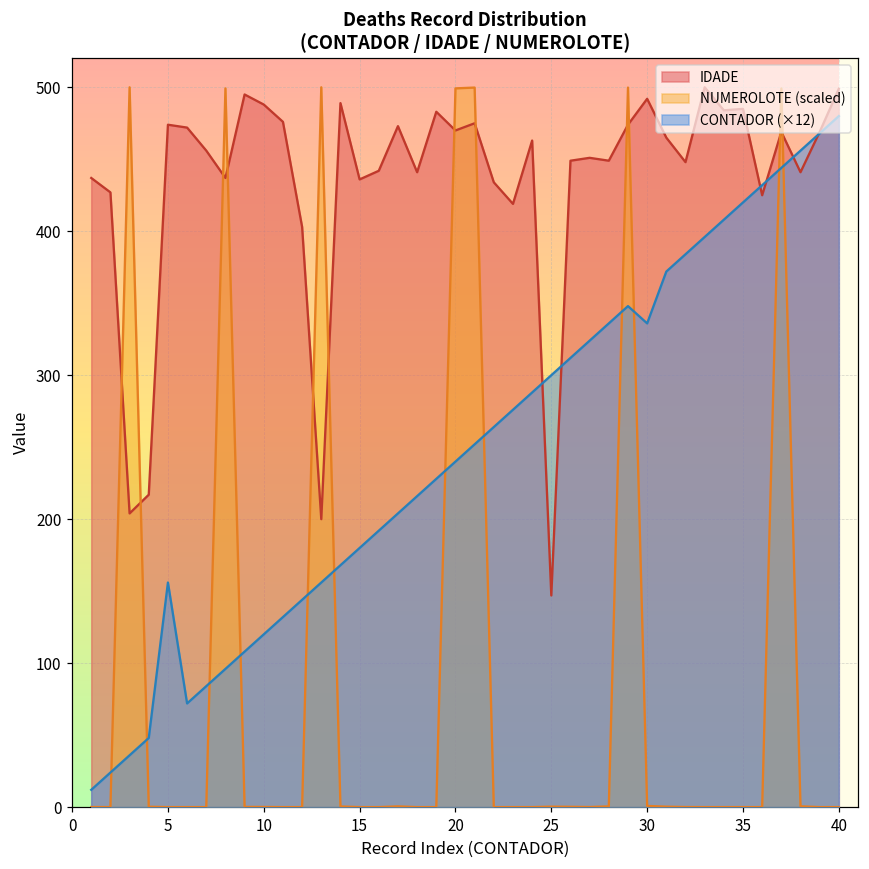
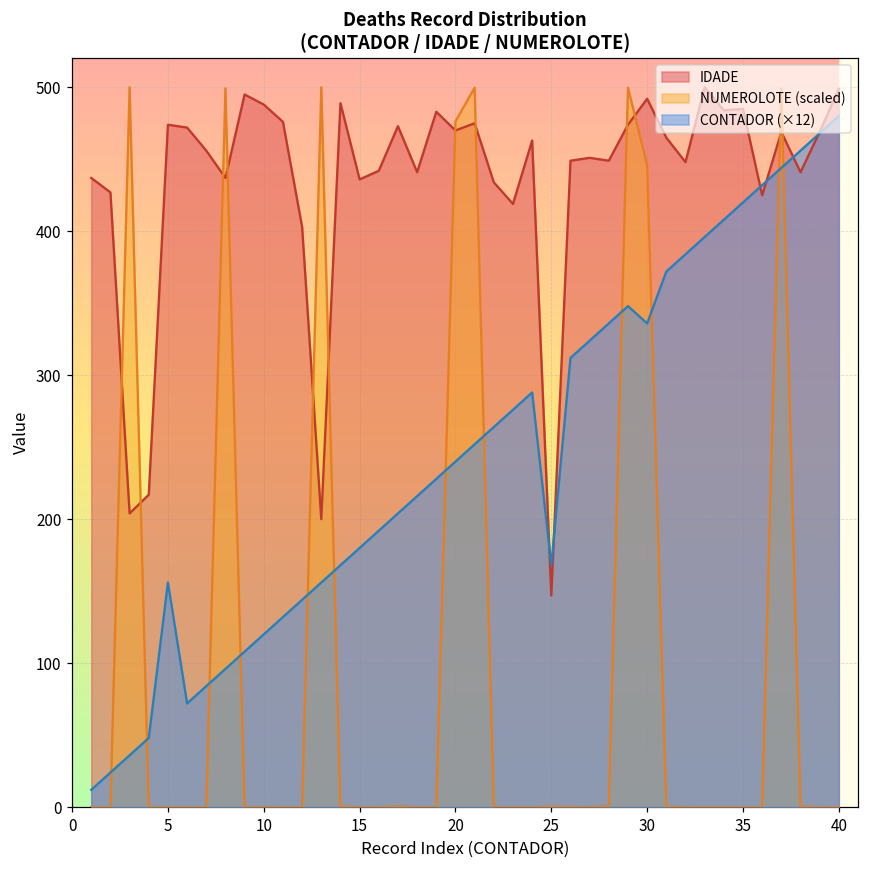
  {
    "IDADE": {
      "5": 474,
      "10": 488,
      "15": 436,
      "20": 470,
      "25": 147,
      "30": 492
    },
    "NUMEROLOTE (scaled)": {
      "5": 0,
      "10": 0,
      "15": 0,
-     "20": 499,
+     "20": 476,
      "25": 0,
-     "30": 1,
+     "30": 446,
      "35": 0,
      "40": 0
    },
    "CONTADOR (×12)": {
      "5": 156,
      "10": 120,
      "15": 180,
      "20": 240,
-     "25": 300,
+     "25": 168,
      "30": 336,
      "35": 420
    }
  }
